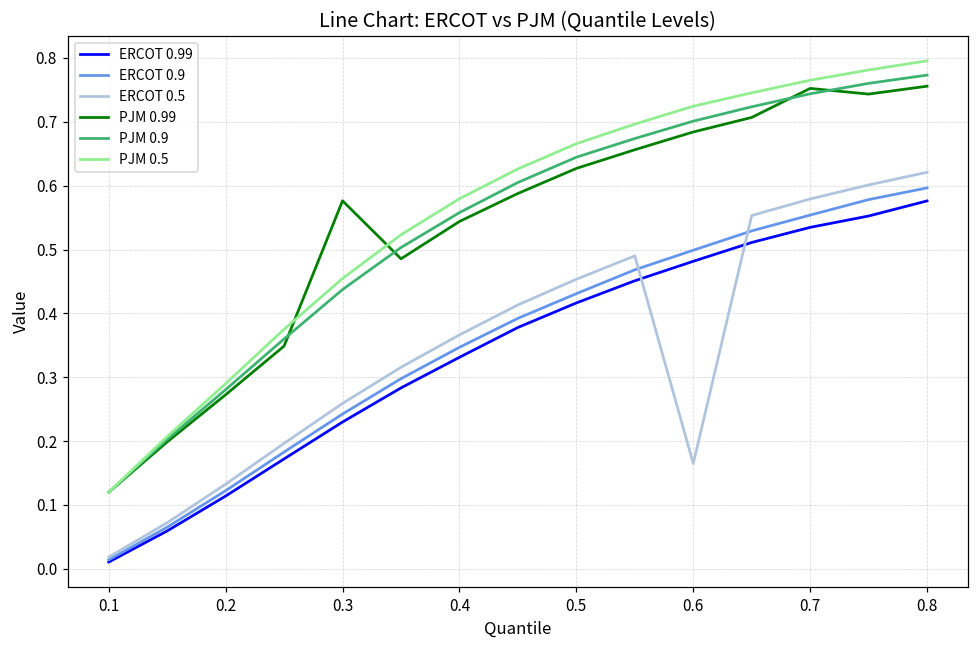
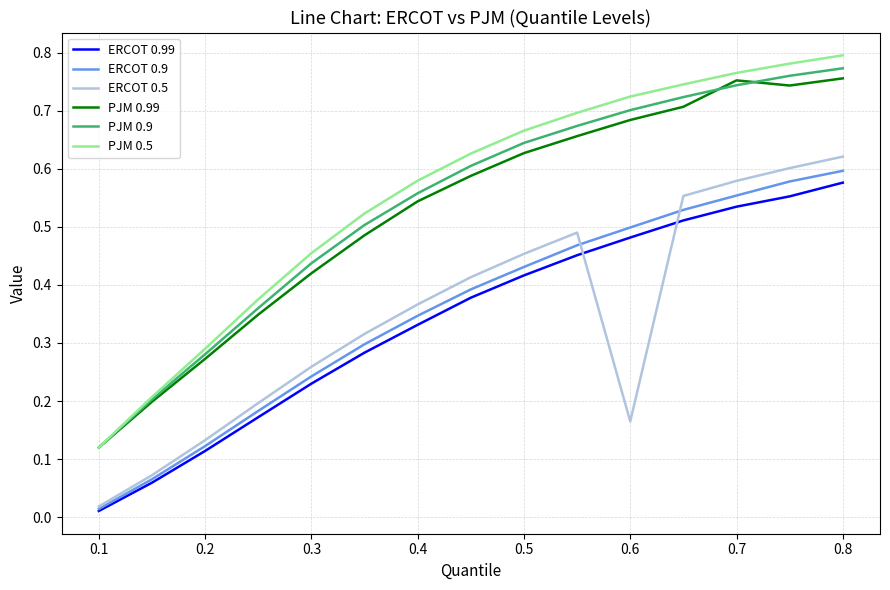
  {
    "ERCOT 0.99": {
      "0.2": 0.11,
      "0.3": 0.23,
      "0.4": 0.33,
      "0.5": 0.42,
      "0.6": 0.48,
      "0.7": 0.53,
      "0.8": 0.58
    },
    "ERCOT 0.9": {
      "0.2": 0.12,
      "0.3": 0.24,
      "0.4": 0.35,
      "0.5": 0.43,
      "0.6": 0.50,
      "0.7": 0.55,
      "0.8": 0.60
    },
    "ERCOT 0.5": {
      "0.1": 0.02,
      "0.2": 0.13,
      "0.3": 0.26,
      "0.4": 0.37,
      "0.5": 0.45,
      "0.6": 0.16,
      "0.7": 0.58,
      "0.8": 0.62
    },
    "PJM 0.99": {
      "0.2": 0.27,
-     "0.3": 0.58,
+     "0.3": 0.42,
      "0.4": 0.54,
      "0.5": 0.63,
      "0.6": 0.68,
      "0.7": 0.75,
      "0.8": 0.76
    },
    "PJM 0.9": {
      "0.2": 0.28,
      "0.3": 0.44,
      "0.4": 0.56,
      "0.5": 0.64,
      "0.6": 0.70,
      "0.7": 0.74,
      "0.8": 0.77
    },
    "PJM 0.5": {
      "0.2": 0.29,
      "0.3": 0.45,
      "0.4": 0.58,
      "0.5": 0.67,
      "0.6": 0.72,
      "0.7": 0.77,
      "0.8": 0.80
    }
  }
